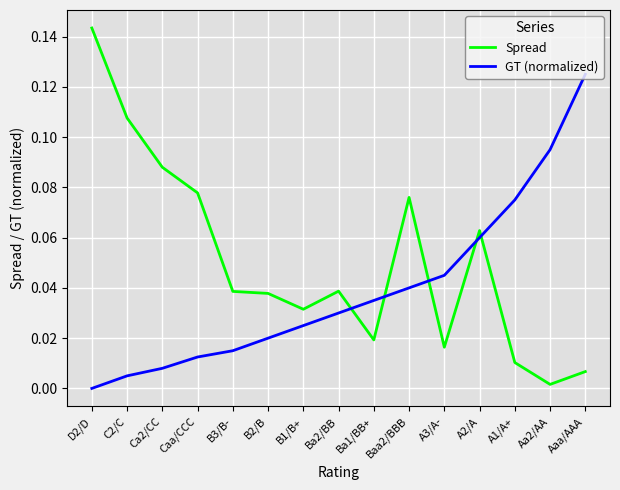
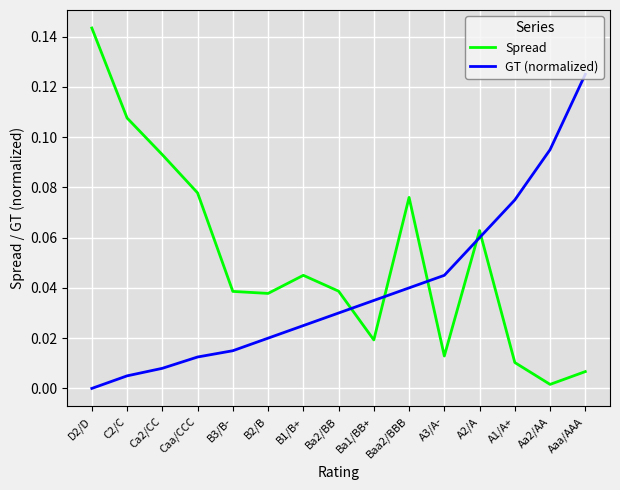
  {
    "Spread": {
      "D2/D": 0.143,
      "C2/C": 0.108,
-     "Ca2/CC": 0.088,
+     "Ca2/CC": 0.093,
      "Caa/CCC": 0.078,
      "B3/B-": 0.039,
      "B2/B": 0.038,
-     "B1/B+": 0.032,
+     "B1/B+": 0.045,
      "Ba2/BB": 0.039,
      "Ba1/BB+": 0.019,
      "Baa2/BBB": 0.076,
-     "A3/A-": 0.016,
+     "A3/A-": 0.013,
      "A2/A": 0.063,
      "A1/A+": 0.010,
      "Aa2/AA": 0.002,
      "Aaa/AAA": 0.007
    },
    "GT (normalized)": {
      "D2/D": 0.000,
      "C2/C": 0.005,
      "Ca2/CC": 0.008,
      "Caa/CCC": 0.013,
      "B3/B-": 0.015,
      "B2/B": 0.020,
      "B1/B+": 0.025,
      "Ba2/BB": 0.030,
      "Ba1/BB+": 0.035,
      "Baa2/BBB": 0.040,
      "A3/A-": 0.045,
      "A2/A": 0.060,
      "A1/A+": 0.075,
      "Aa2/AA": 0.095
    }
  }
